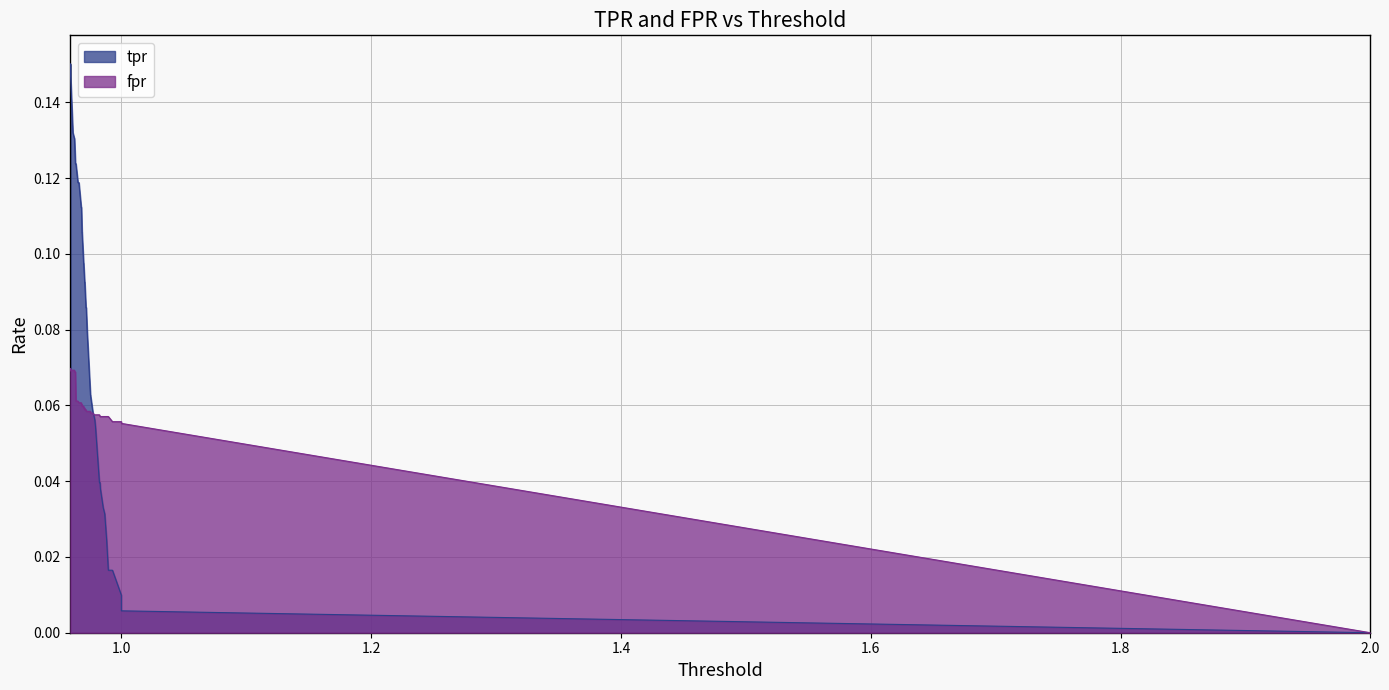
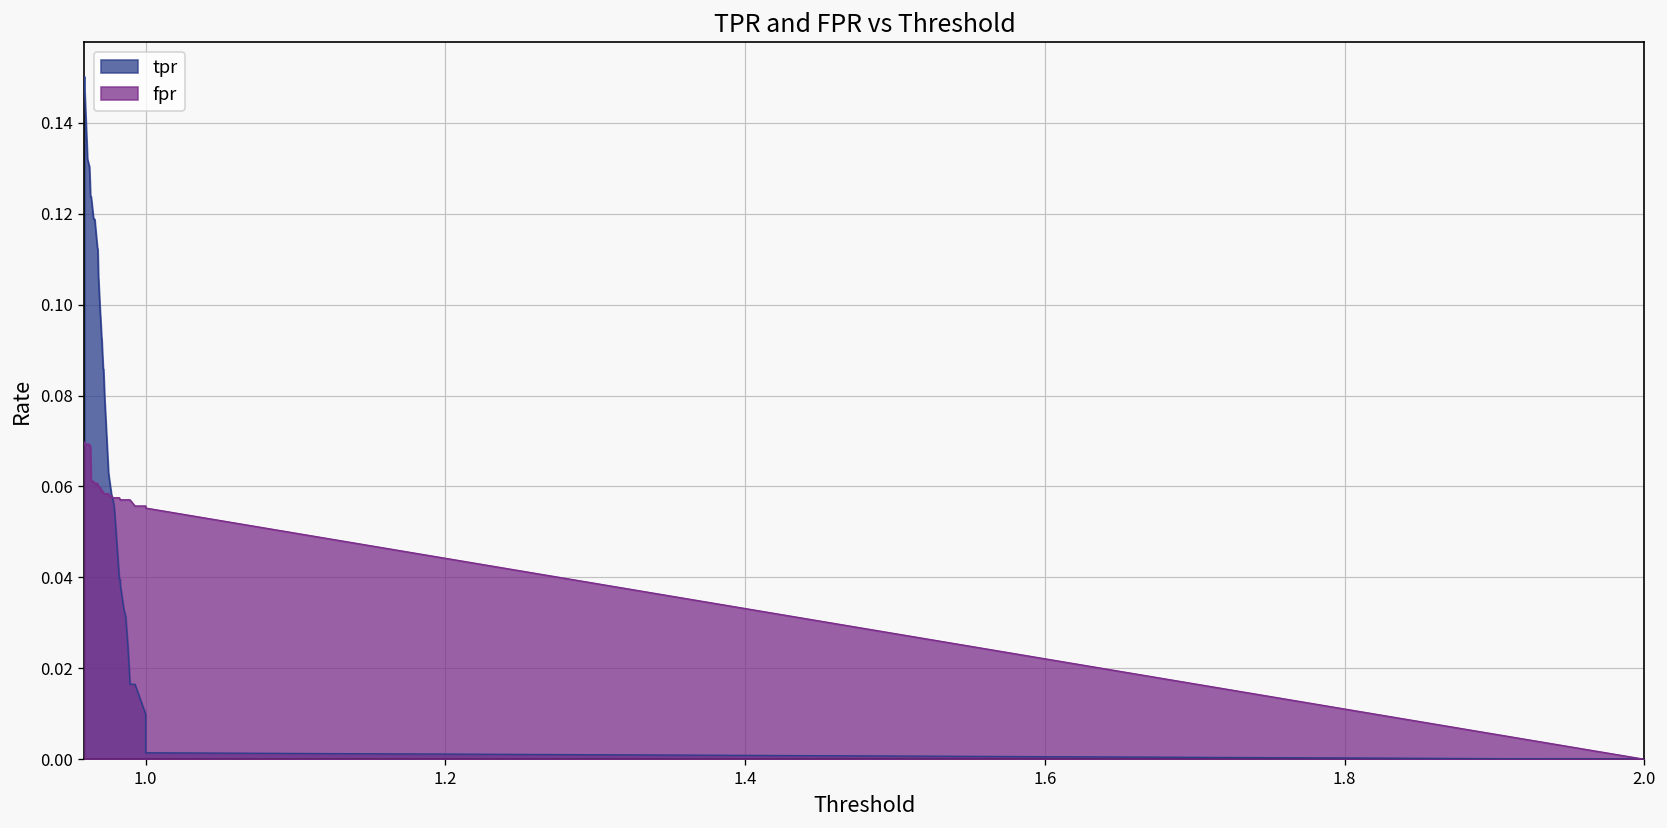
  {
    "tpr": {
-     "1.0": 0.006
+     "1.0": 0.001
    },
    "fpr": {
      "1.0": 0.055
    }
  }
